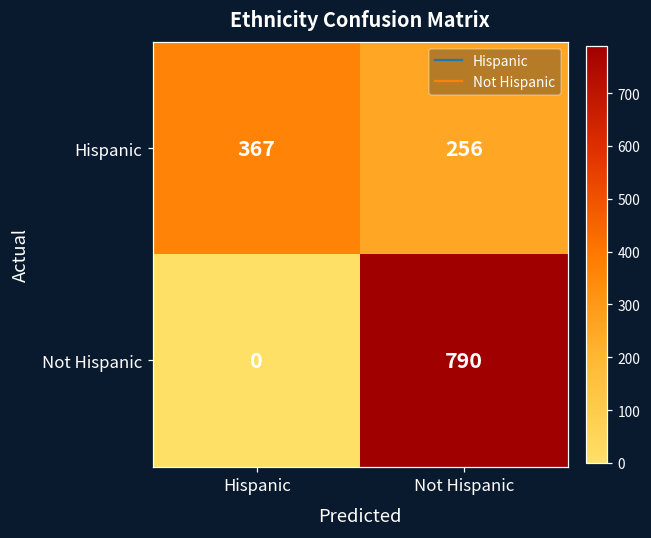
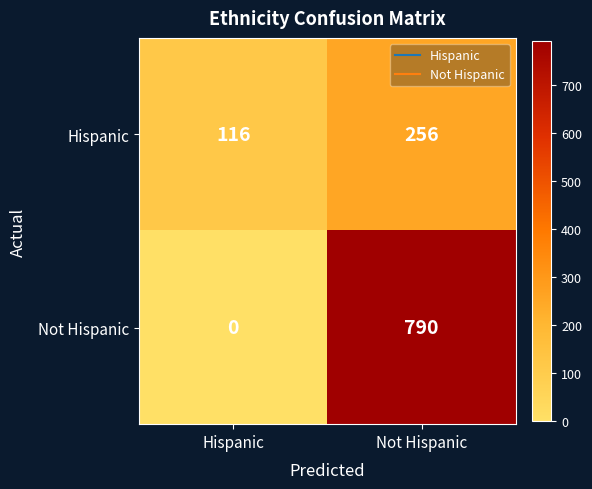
  {
    "Hispanic": {
-     "Hispanic": 367,
+     "Hispanic": 116,
      "Not Hispanic": 256
    },
    "Not Hispanic": {
      "Hispanic": 0,
      "Not Hispanic": 790
    }
  }
